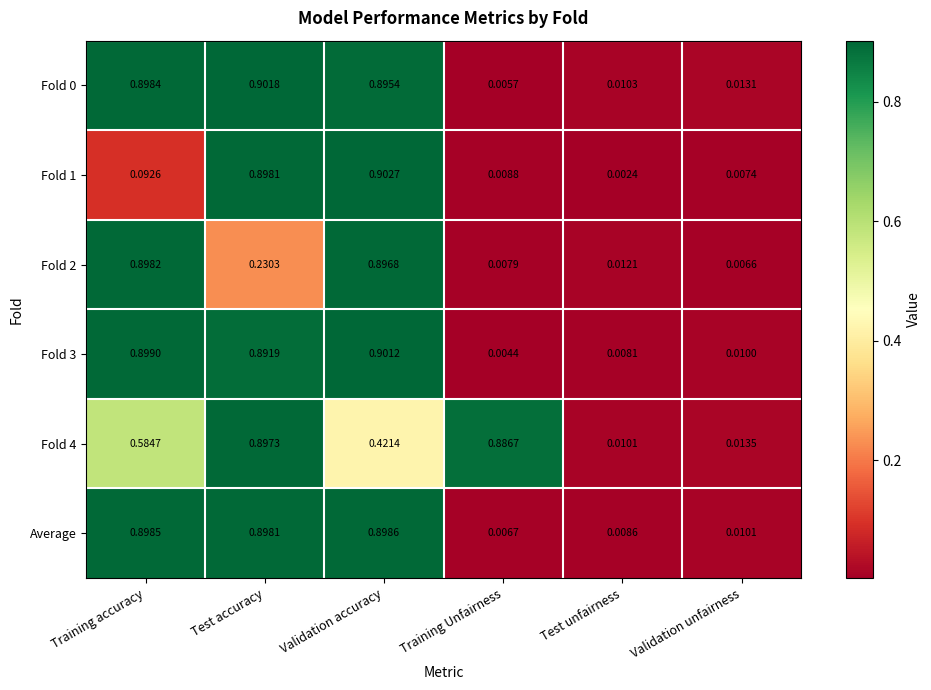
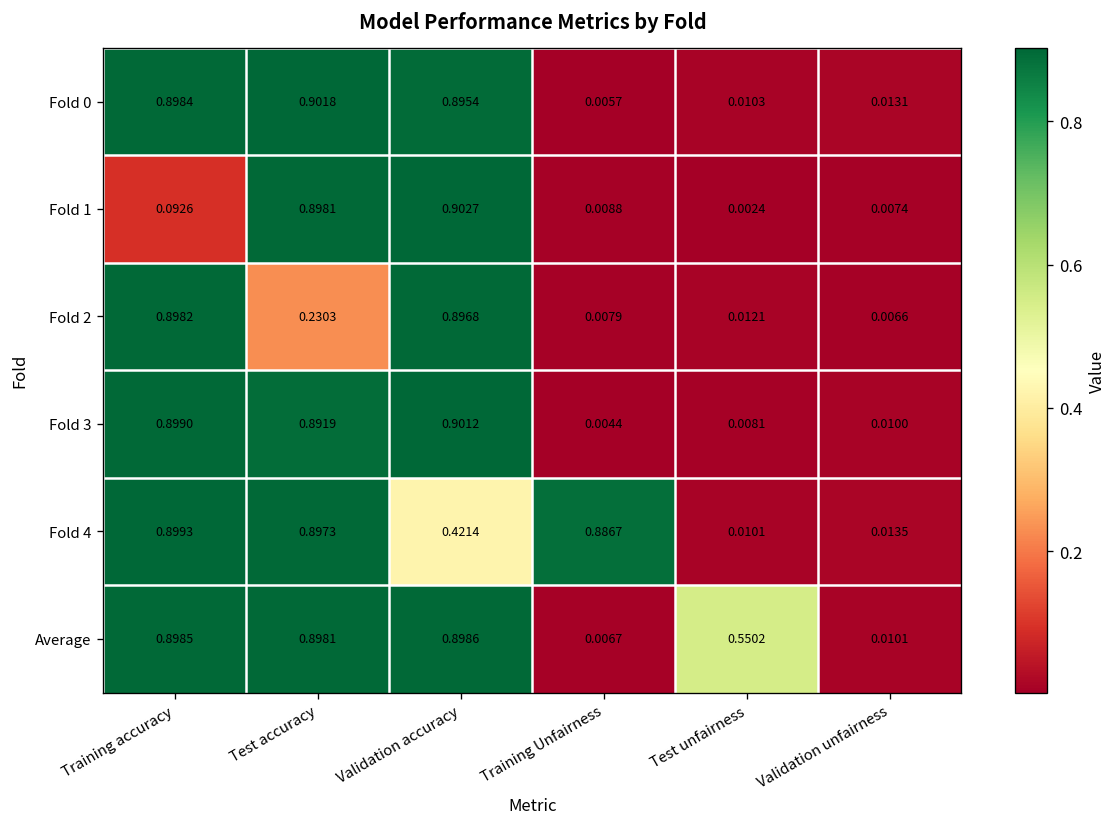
  {
    "Fold 0": {
      "Training accuracy": 0.8984,
      "Test accuracy": 0.9018,
      "Validation accuracy": 0.8954,
      "Training Unfairness": 0.0057,
      "Test unfairness": 0.0103,
      "Validation unfairness": 0.0131
    },
    "Fold 1": {
      "Training accuracy": 0.0926,
      "Test accuracy": 0.8981,
      "Validation accuracy": 0.9027,
      "Training Unfairness": 0.0088,
      "Test unfairness": 0.0024,
      "Validation unfairness": 0.0074
    },
    "Fold 2": {
      "Training accuracy": 0.8982,
      "Test accuracy": 0.2303,
      "Validation accuracy": 0.8968,
      "Training Unfairness": 0.0079,
      "Test unfairness": 0.0121,
      "Validation unfairness": 0.0066
    },
    "Fold 3": {
      "Training accuracy": 0.8990,
      "Test accuracy": 0.8919,
      "Validation accuracy": 0.9012,
      "Training Unfairness": 0.0044,
      "Test unfairness": 0.0081,
      "Validation unfairness": 0.0100
    },
    "Fold 4": {
-     "Training accuracy": 0.5847,
+     "Training accuracy": 0.8993,
      "Test accuracy": 0.8973,
      "Validation accuracy": 0.4214,
      "Training Unfairness": 0.8867,
      "Test unfairness": 0.0101,
      "Validation unfairness": 0.0135
    },
    "Average": {
      "Training accuracy": 0.8985,
      "Test accuracy": 0.8981,
      "Validation accuracy": 0.8986,
      "Training Unfairness": 0.0067,
-     "Test unfairness": 0.0086,
+     "Test unfairness": 0.5502,
      "Validation unfairness": 0.0101
    }
  }
